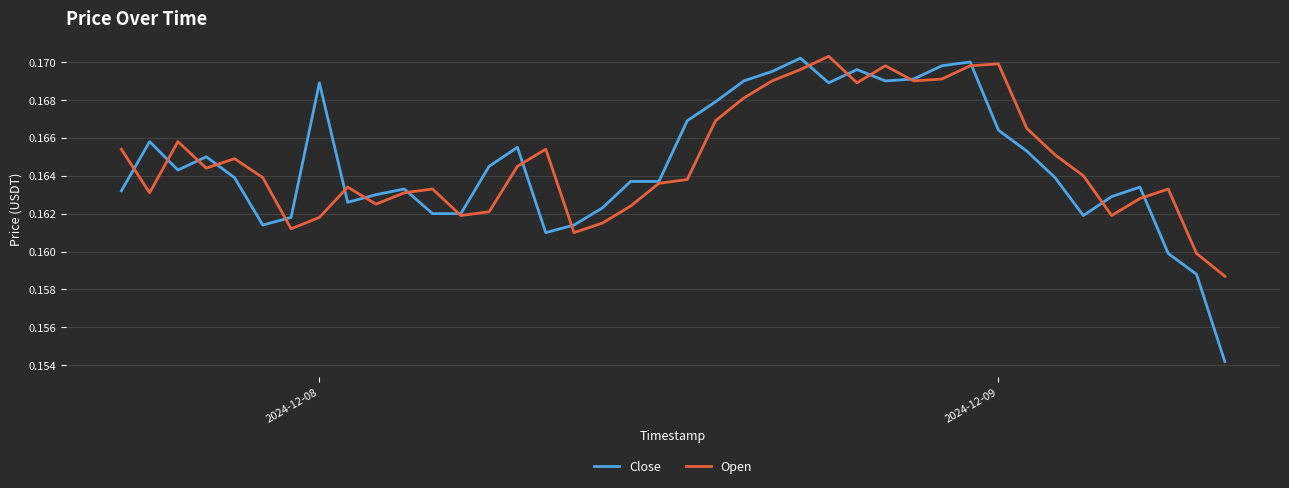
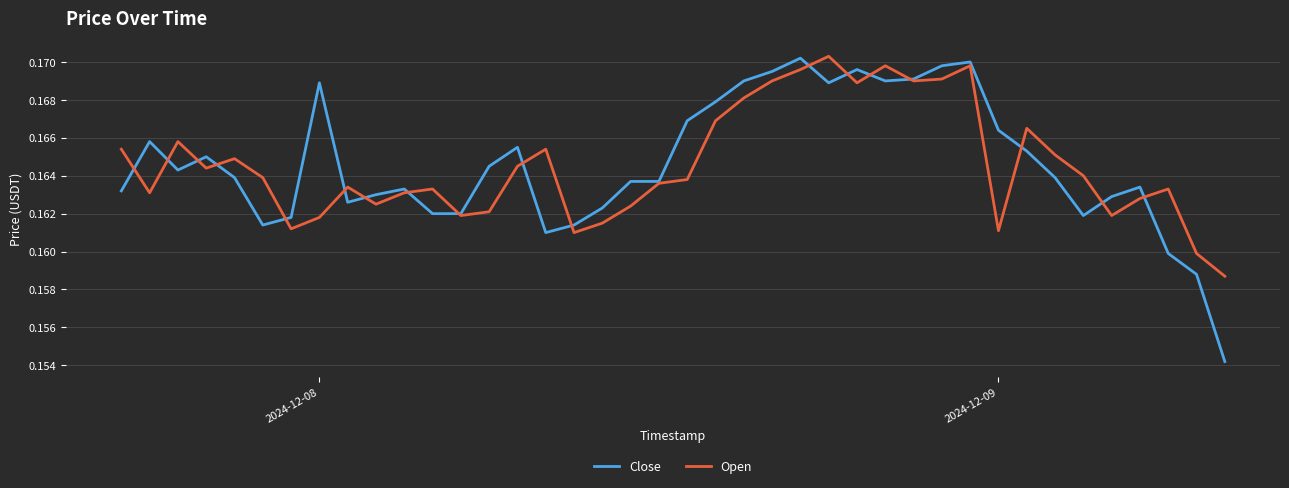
  {
    "Close": {
      "2024-12-08": 0.1689,
      "2024-12-09": 0.1664
    },
    "Open": {
      "2024-12-08": 0.1618,
-     "2024-12-09": 0.1699
+     "2024-12-09": 0.1611
    }
  }
